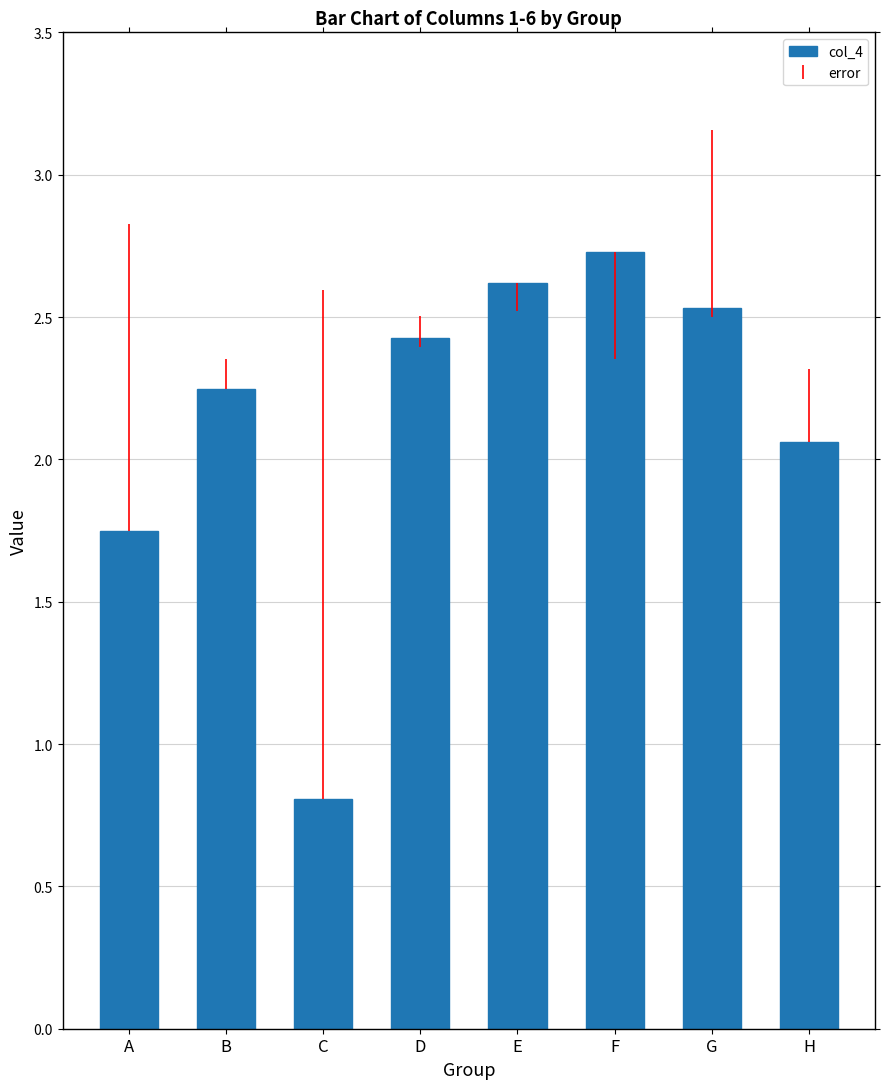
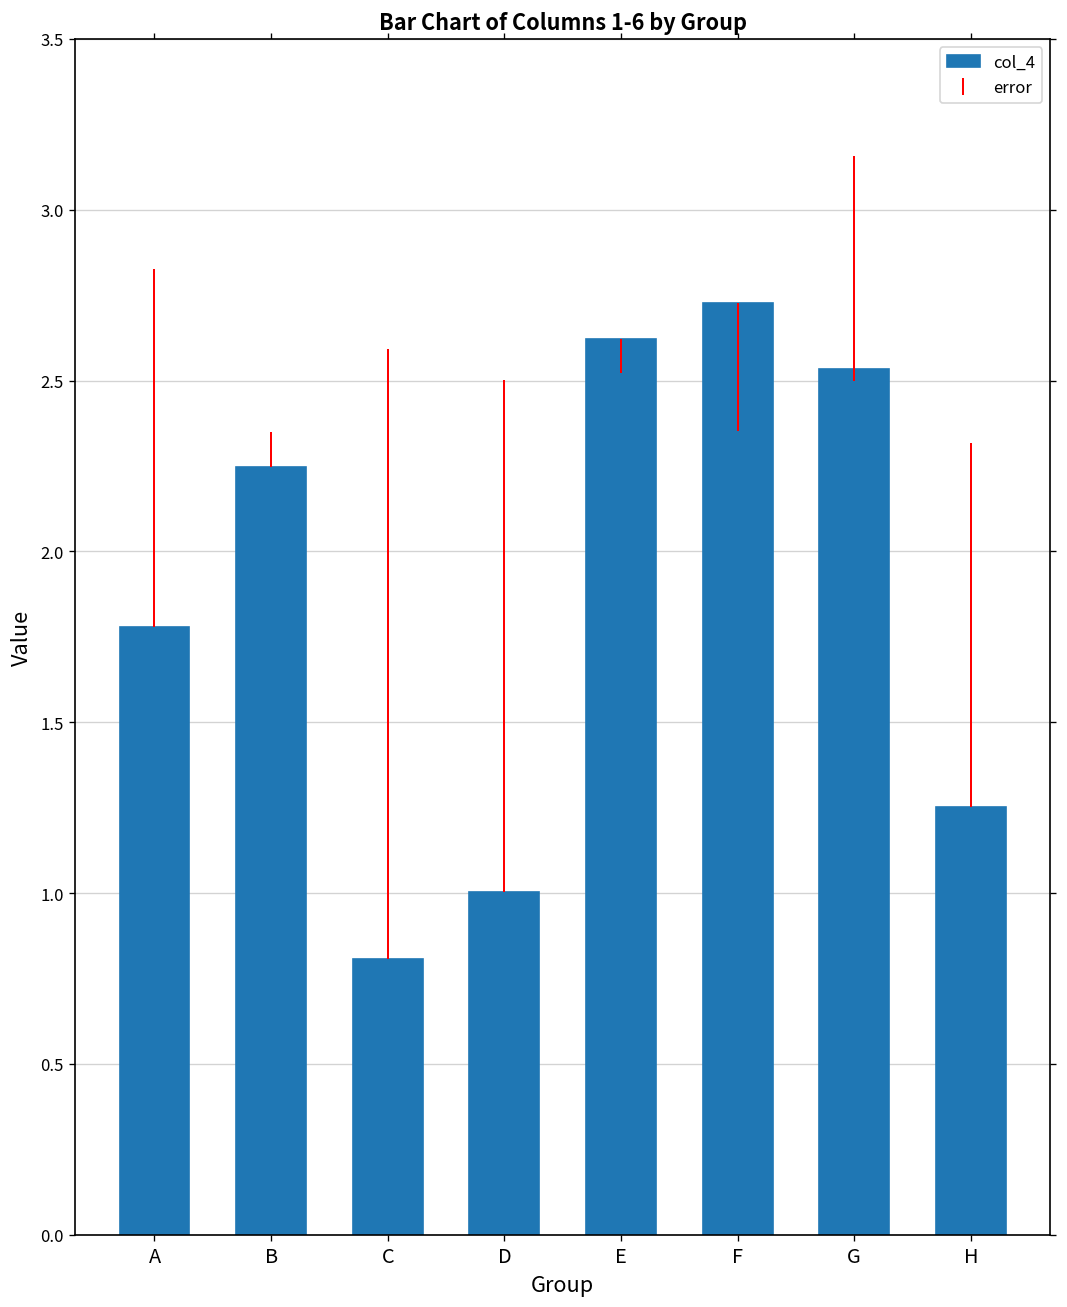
  {
-   "A": 1.75,
+   "A": 1.78,
    "B": 2.25,
    "C": 0.81,
-   "D": 2.43,
+   "D": 1.00,
    "E": 2.62,
    "F": 2.73,
    "G": 2.53,
-   "H": 2.06
+   "H": 1.25
  }
